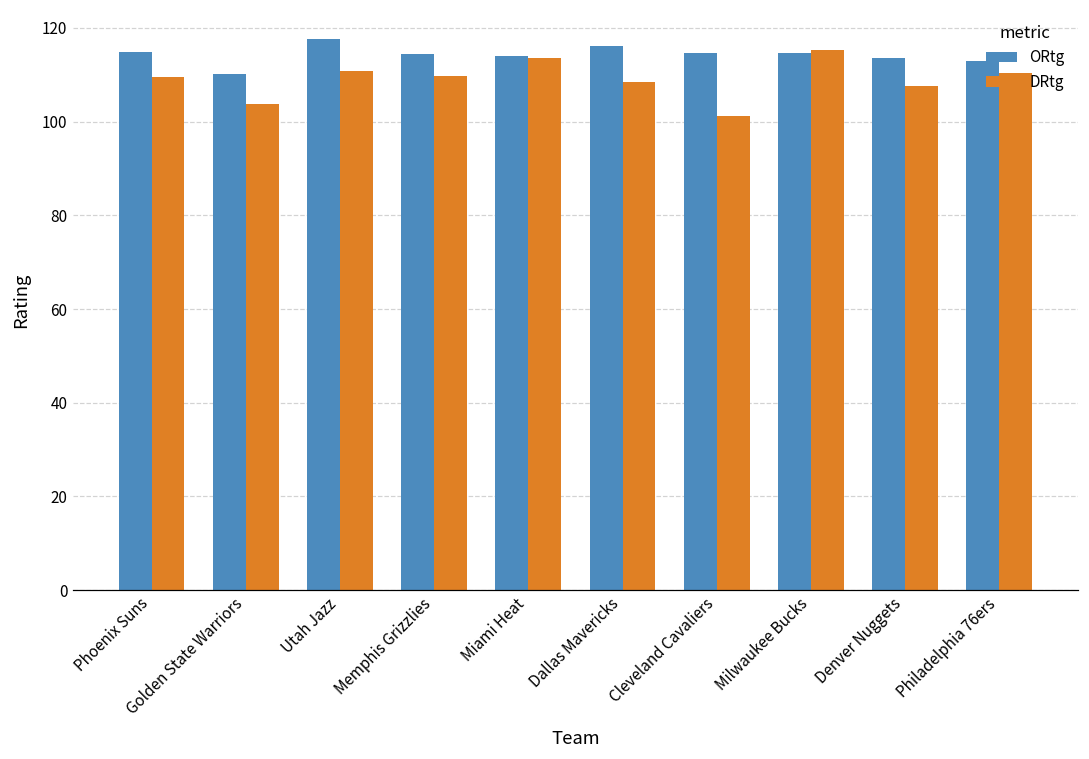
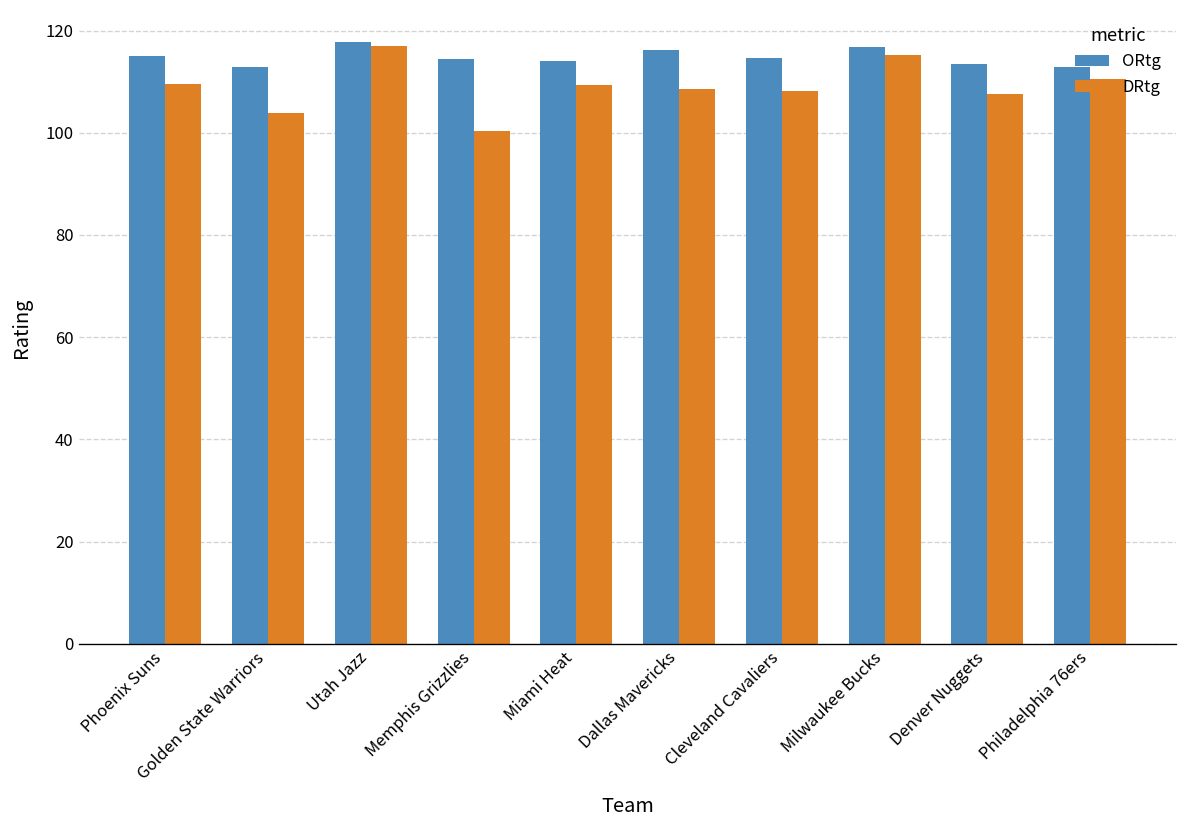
  {
    "ORtg": {
      "Phoenix Suns": 115,
-     "Golden State Warriors": 110,
+     "Golden State Warriors": 113,
      "Utah Jazz": 118,
      "Memphis Grizzlies": 114,
      "Miami Heat": 114,
      "Dallas Mavericks": 116,
      "Cleveland Cavaliers": 115,
-     "Milwaukee Bucks": 115,
+     "Milwaukee Bucks": 117,
      "Denver Nuggets": 114,
      "Philadelphia 76ers": 113
    },
    "DRtg": {
      "Phoenix Suns": 109,
      "Golden State Warriors": 104,
-     "Utah Jazz": 111,
-     "Memphis Grizzlies": 110,
-     "Miami Heat": 114,
+     "Utah Jazz": 117,
+     "Memphis Grizzlies": 100,
+     "Miami Heat": 109,
      "Dallas Mavericks": 109,
-     "Cleveland Cavaliers": 101,
+     "Cleveland Cavaliers": 108,
      "Milwaukee Bucks": 115,
      "Denver Nuggets": 108,
      "Philadelphia 76ers": 110
    }
  }
